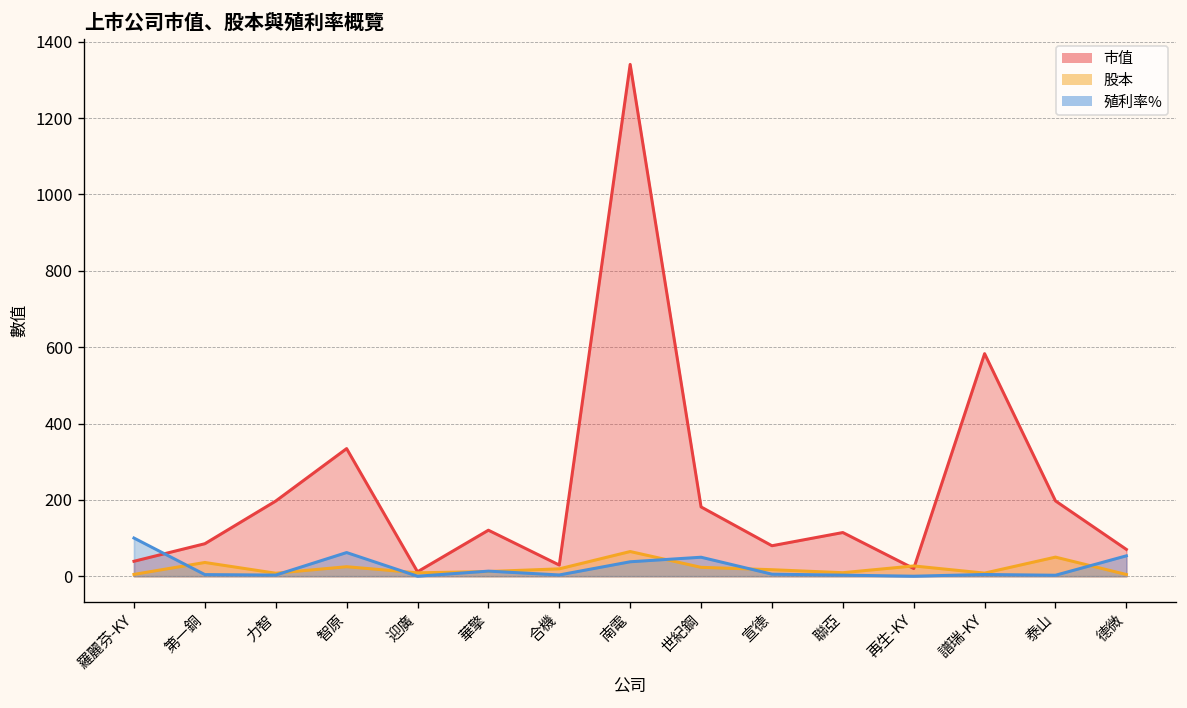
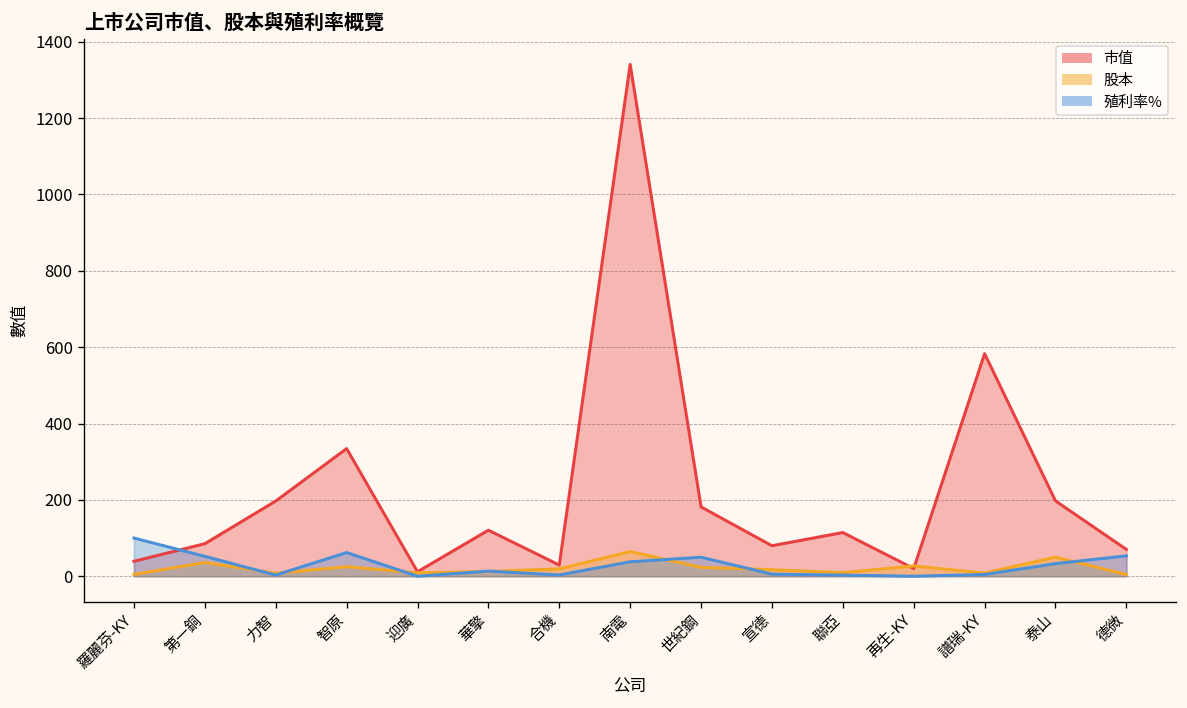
  {
    "殖利率%": {
      "羅麗芬-KY": 100,
-     "第一銅": 0,
+     "第一銅": 50,
      "智原": 60,
      "迎廣": 0,
      "合機": 0,
      "南電": 40,
      "世紀鋼": 50,
      "宣德": 10,
      "再生-KY": 0,
-     "泰山": 0,
+     "泰山": 30,
      "德微": 50
    }
  }
